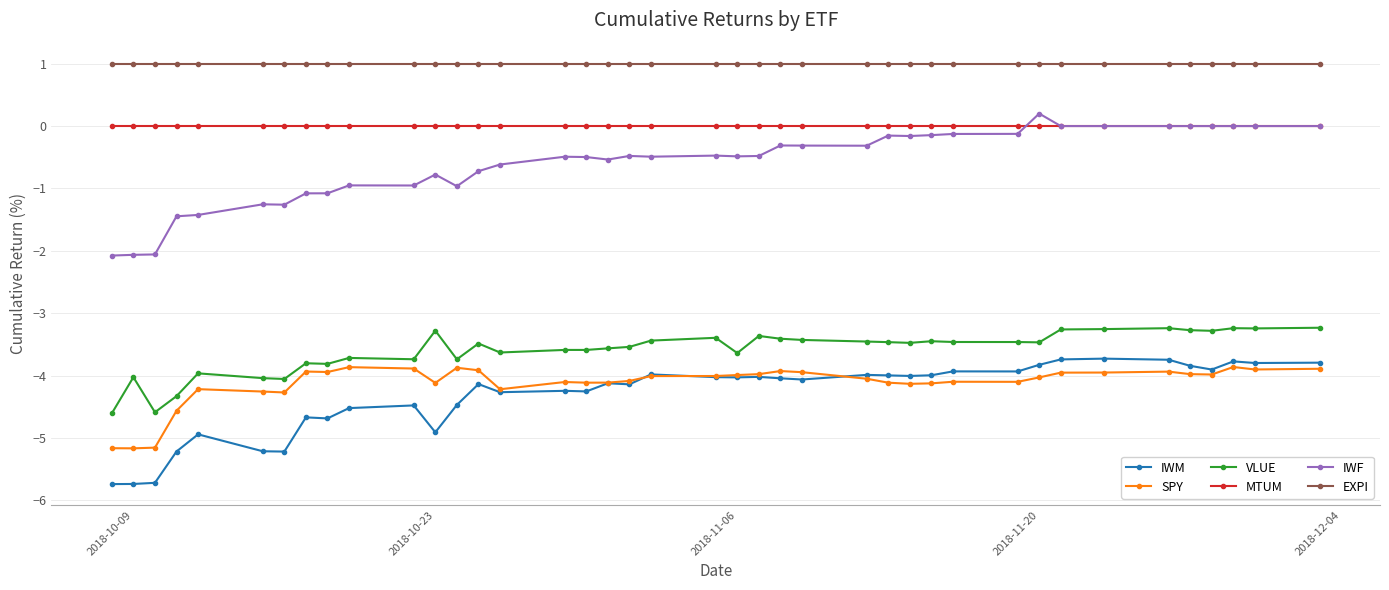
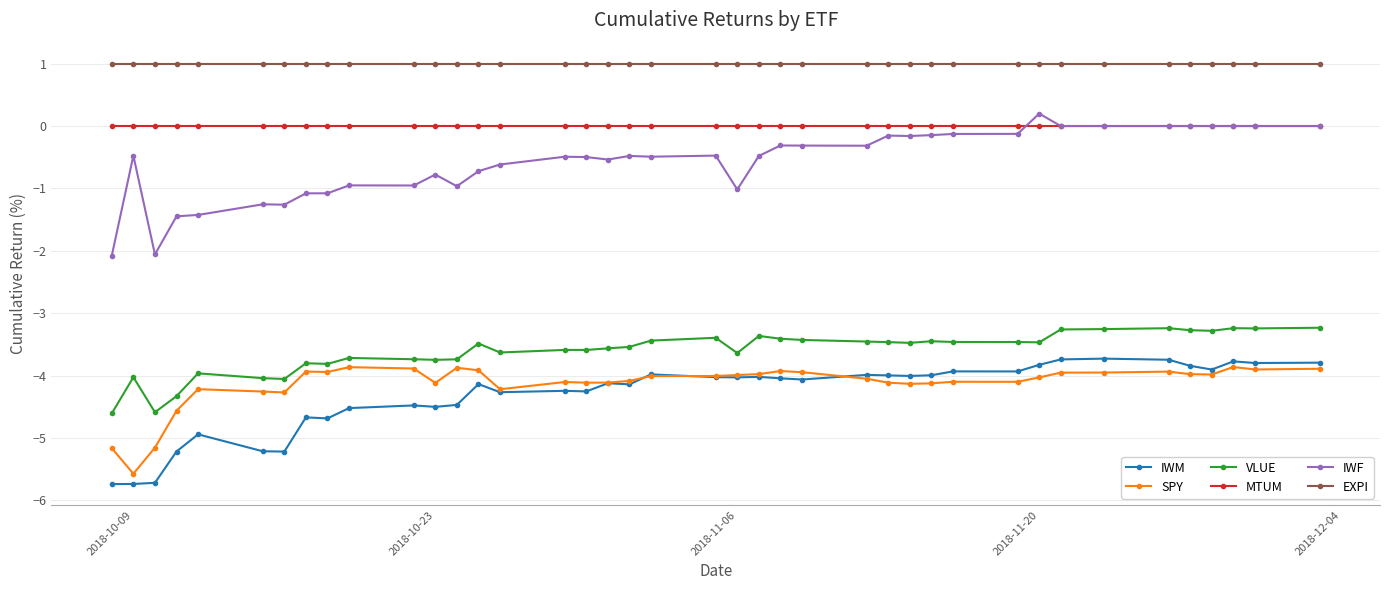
  {
    "IWM": {
      "2018-10-09": -5.7,
-     "2018-10-23": -4.9,
+     "2018-10-23": -4.5,
      "2018-11-20": -3.8
    },
    "SPY": {
-     "2018-10-09": -5.2,
+     "2018-10-09": -5.6,
      "2018-10-23": -4.1,
      "2018-11-20": -4.0
    },
    "VLUE": {
      "2018-10-09": -4.0,
-     "2018-10-23": -3.3,
+     "2018-10-23": -3.7,
      "2018-11-06": -3.6,
      "2018-11-20": -3.5
    },
    "MTUM": {
      "2018-10-09": 0.0,
      "2018-10-23": 0.0,
      "2018-11-06": 0.0,
      "2018-11-20": 0.0
    },
    "IWF": {
-     "2018-10-09": -2.1,
+     "2018-10-09": -0.5,
      "2018-10-23": -0.8,
-     "2018-11-06": -0.5,
+     "2018-11-06": -1.0,
      "2018-11-20": 0.2
    },
    "EXPI": {
      "2018-10-09": 1.0,
      "2018-10-23": 1.0,
      "2018-11-06": 1.0,
      "2018-11-20": 1.0
    }
  }
